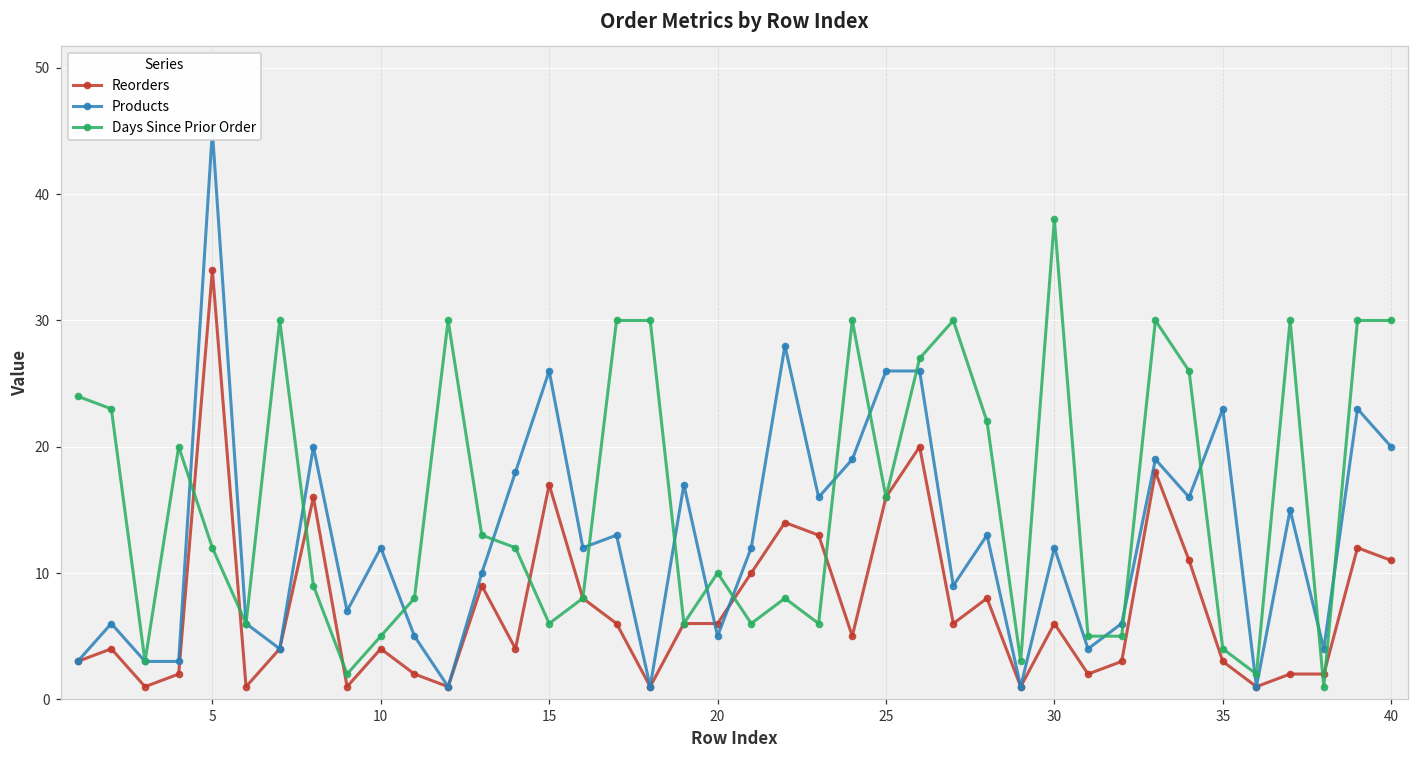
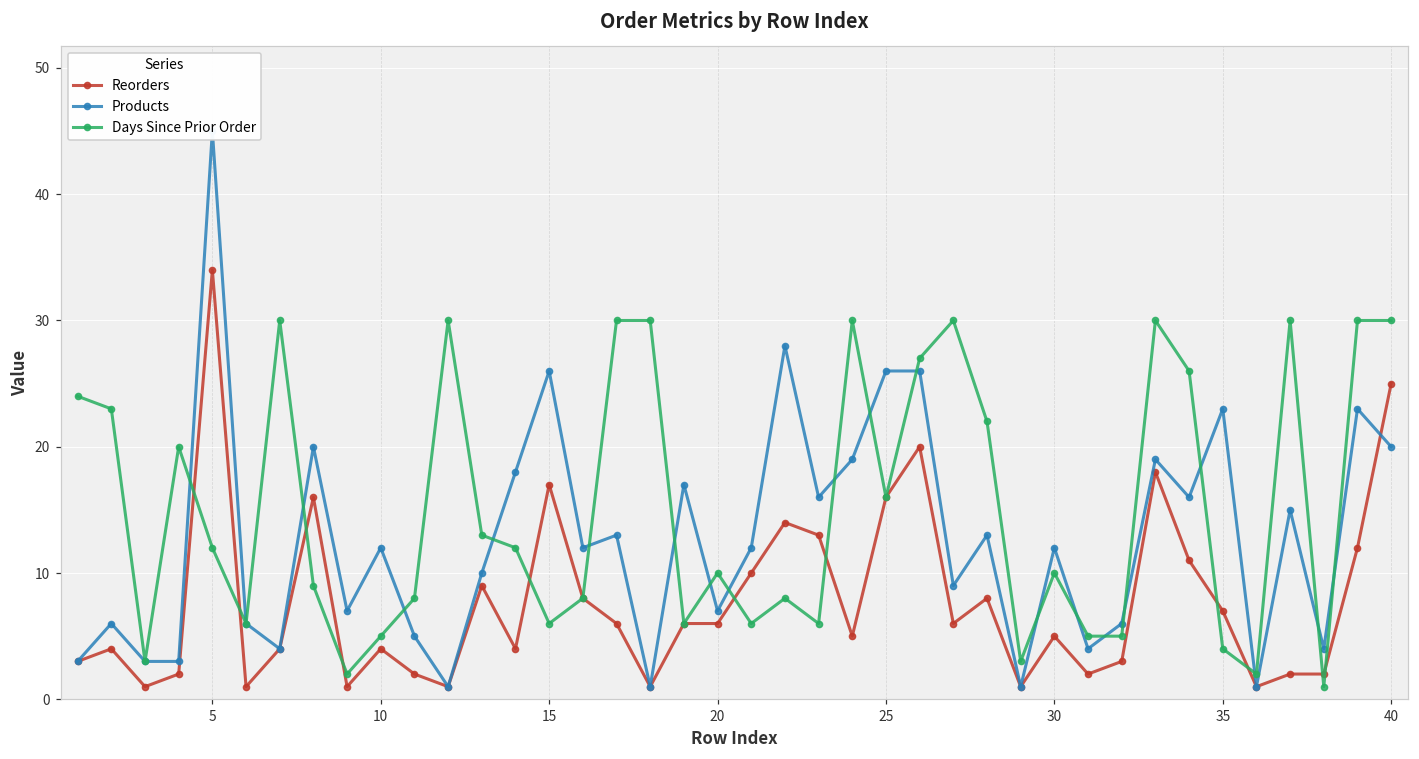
  {
    "Reorders": {
      "5": 34,
      "10": 4,
      "15": 17,
      "20": 6,
-     "30": 6,
-     "35": 3,
-     "40": 11
+     "30": 5,
+     "35": 7,
+     "40": 25
    },
    "Products": {
      "10": 12,
      "15": 26,
-     "20": 5,
+     "20": 7,
      "25": 26,
      "30": 12,
      "35": 23,
      "40": 20
    },
    "Days Since Prior Order": {
      "5": 12,
      "10": 5,
      "15": 6,
      "20": 10,
-     "30": 38,
+     "30": 10,
      "35": 4,
      "40": 30
    }
  }
